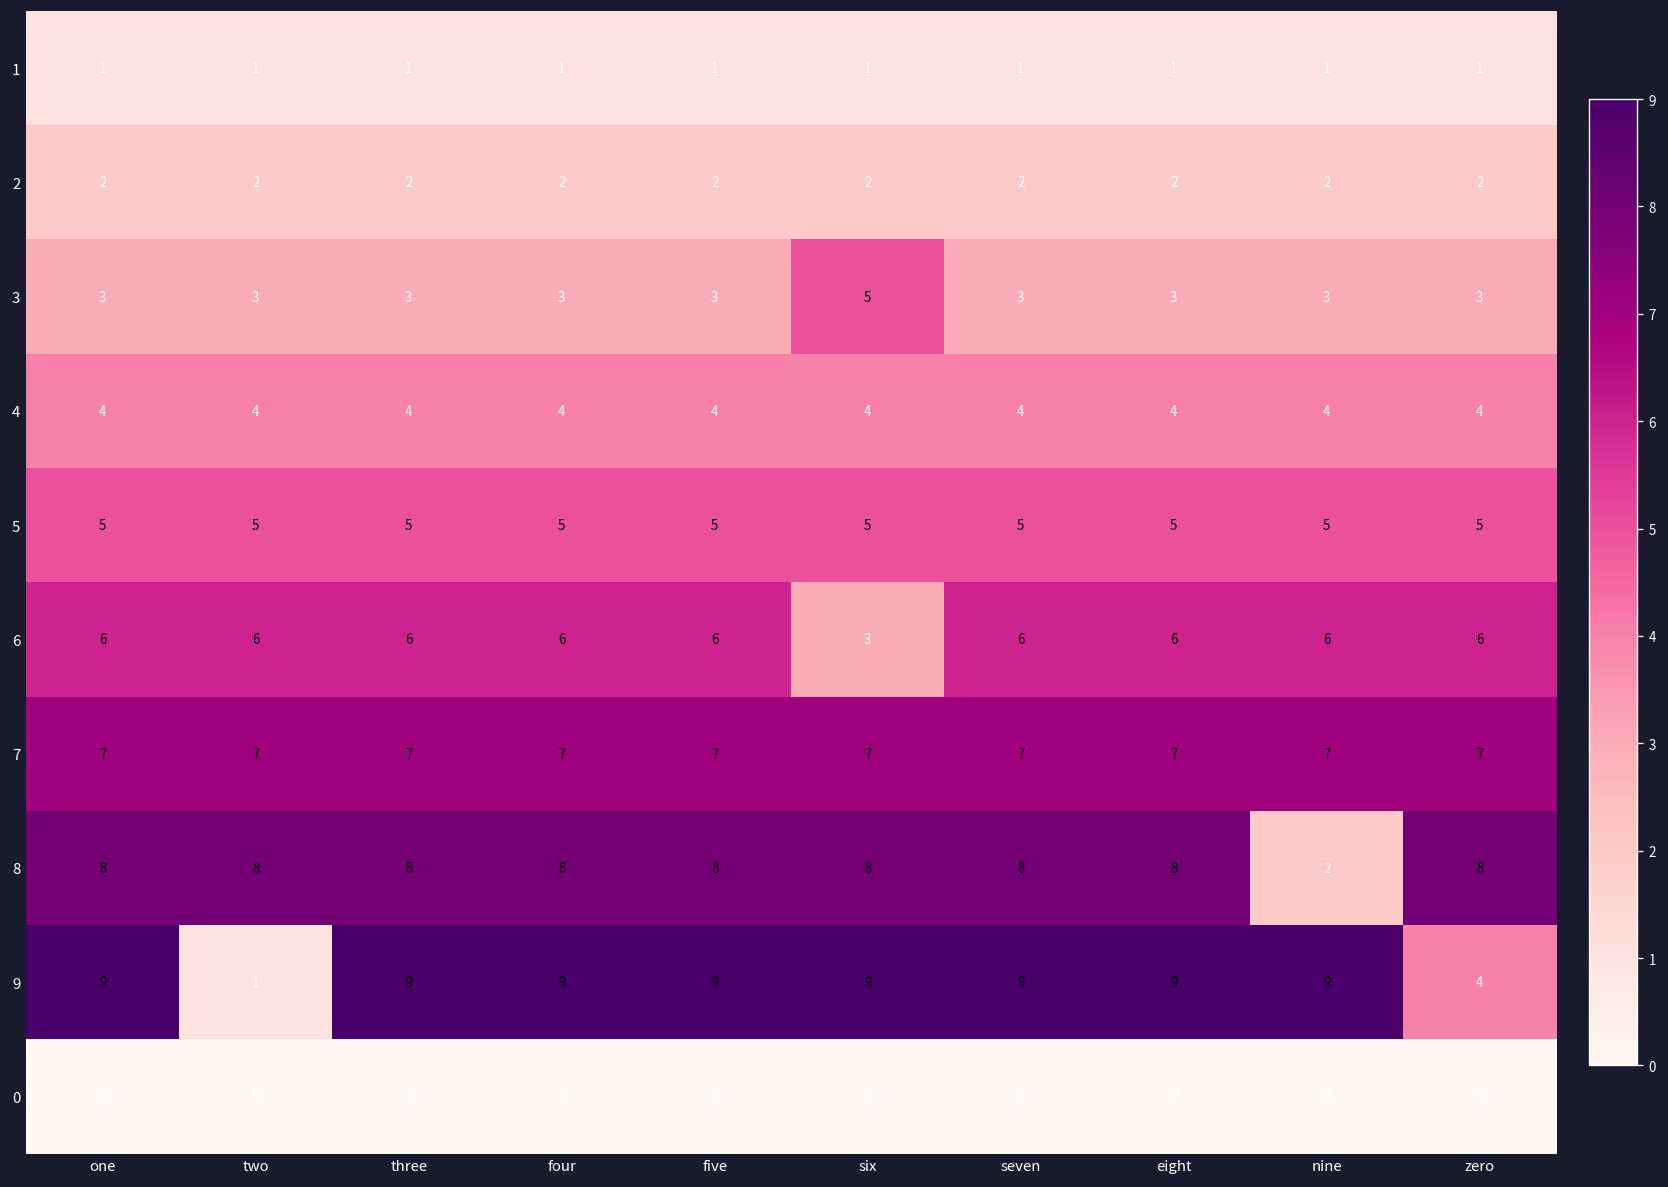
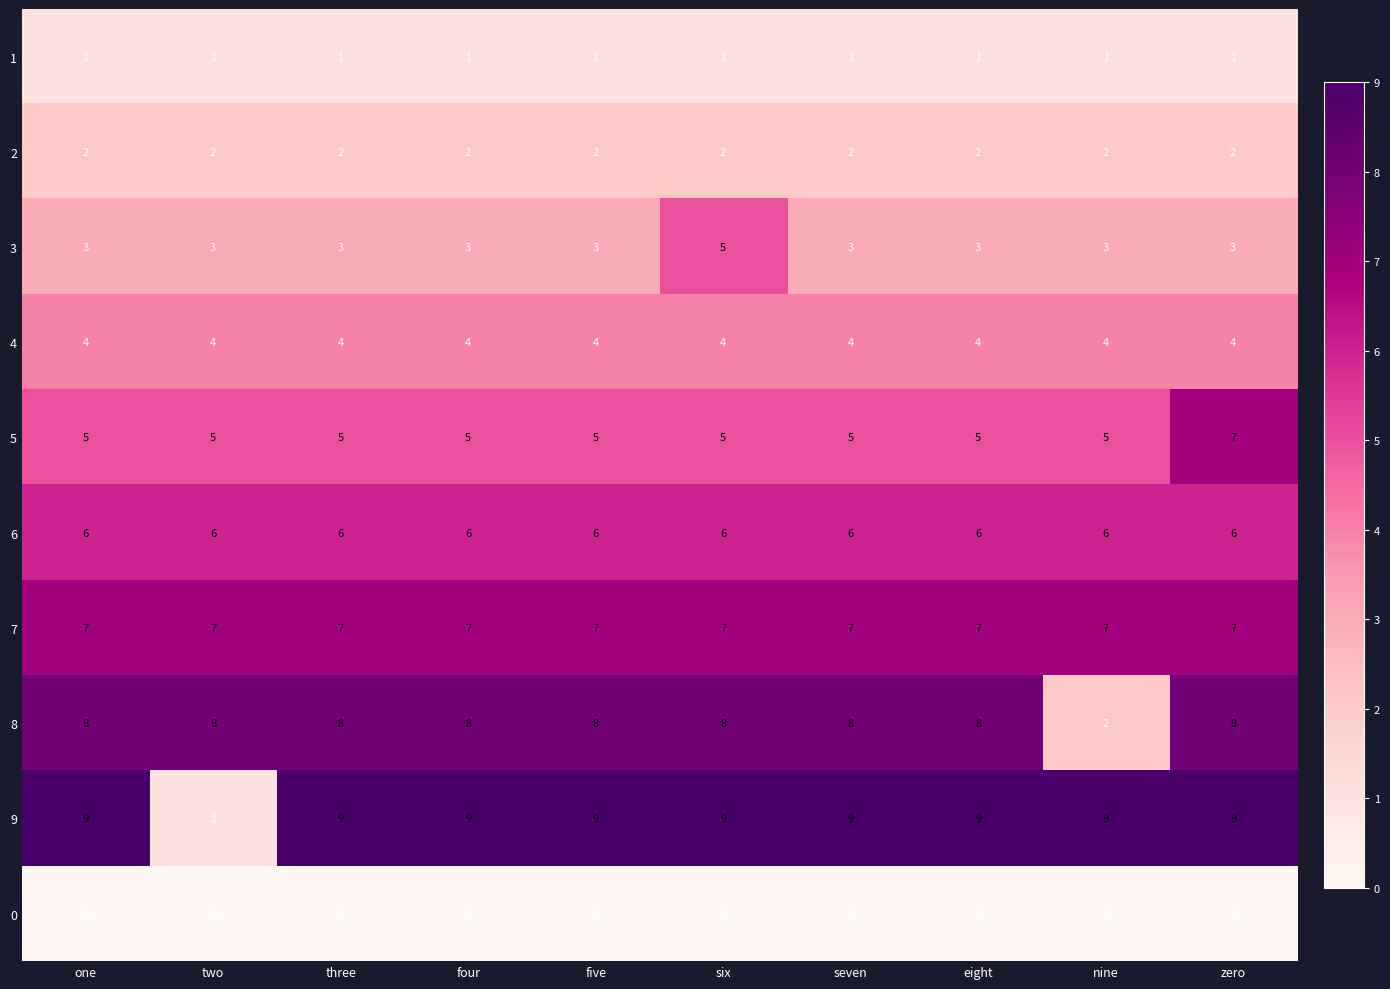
  {
    "2": {
      "one": 2,
      "two": 2,
      "three": 2,
      "four": 2,
      "five": 2,
      "six": 2,
      "seven": 2,
      "eight": 2,
      "nine": 2,
      "zero": 2
    },
    "3": {
      "one": 3,
      "two": 3,
      "three": 3,
      "four": 3,
      "five": 3,
      "six": 5,
      "seven": 3,
      "eight": 3,
      "nine": 3,
      "zero": 3
    },
    "4": {
      "one": 4,
      "two": 4,
      "three": 4,
      "four": 4,
      "five": 4,
      "six": 4,
      "seven": 4,
      "eight": 4,
      "nine": 4,
      "zero": 4
    },
    "5": {
      "one": 5,
      "two": 5,
      "three": 5,
      "four": 5,
      "five": 5,
      "six": 5,
      "seven": 5,
      "eight": 5,
      "nine": 5,
-     "zero": 5
+     "zero": 7
    },
    "6": {
      "one": 6,
      "two": 6,
      "three": 6,
      "four": 6,
      "five": 6,
-     "six": 3,
+     "six": 6,
      "seven": 6,
      "eight": 6,
      "nine": 6,
      "zero": 6
    },
    "7": {
      "one": 7,
      "two": 7,
      "three": 7,
      "four": 7,
      "five": 7,
      "six": 7,
      "seven": 7,
      "eight": 7,
      "nine": 7,
      "zero": 7
    },
    "8": {
      "one": 8,
      "two": 8,
      "three": 8,
      "four": 8,
      "five": 8,
      "six": 8,
      "seven": 8,
      "eight": 8,
      "nine": 2,
      "zero": 8
    },
    "9": {
      "one": 9,
      "three": 9,
      "four": 9,
      "five": 9,
      "six": 9,
      "seven": 9,
      "eight": 9,
      "nine": 9,
-     "zero": 4
+     "zero": 9
    }
  }
